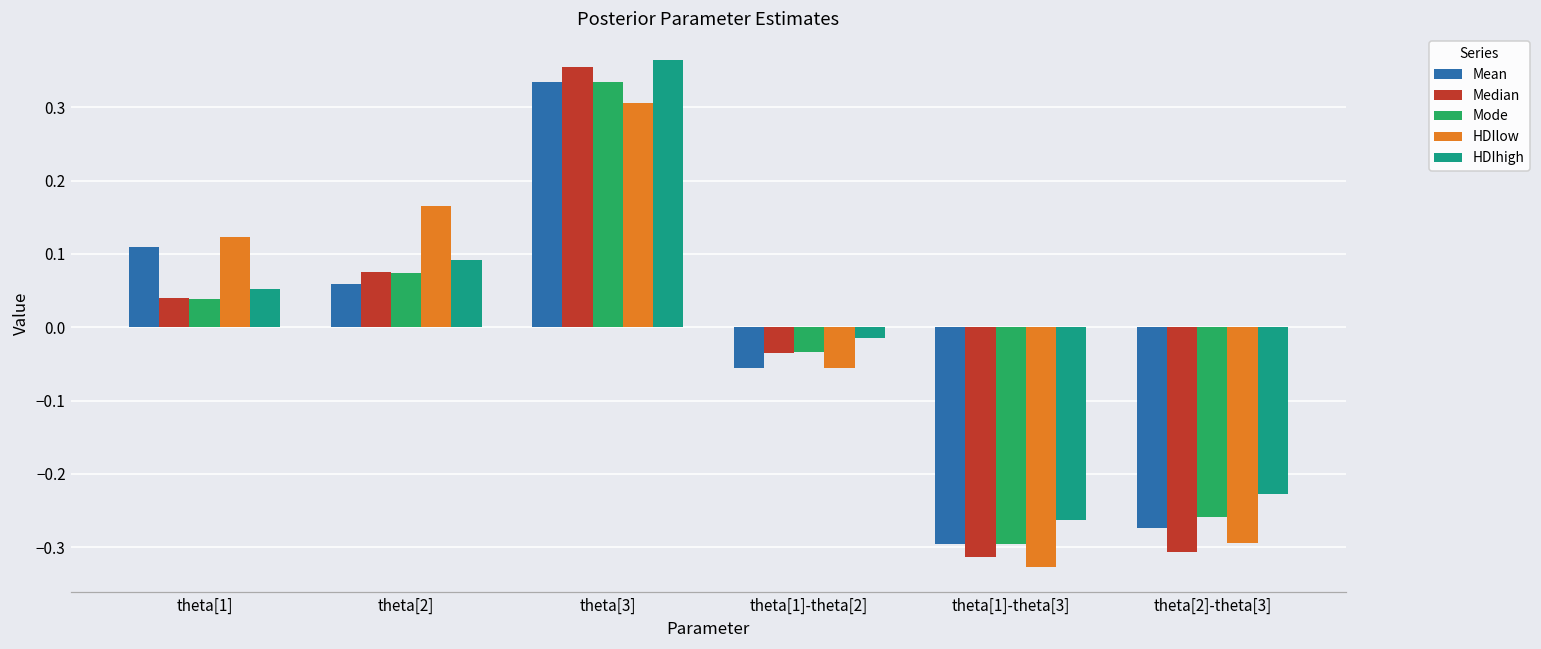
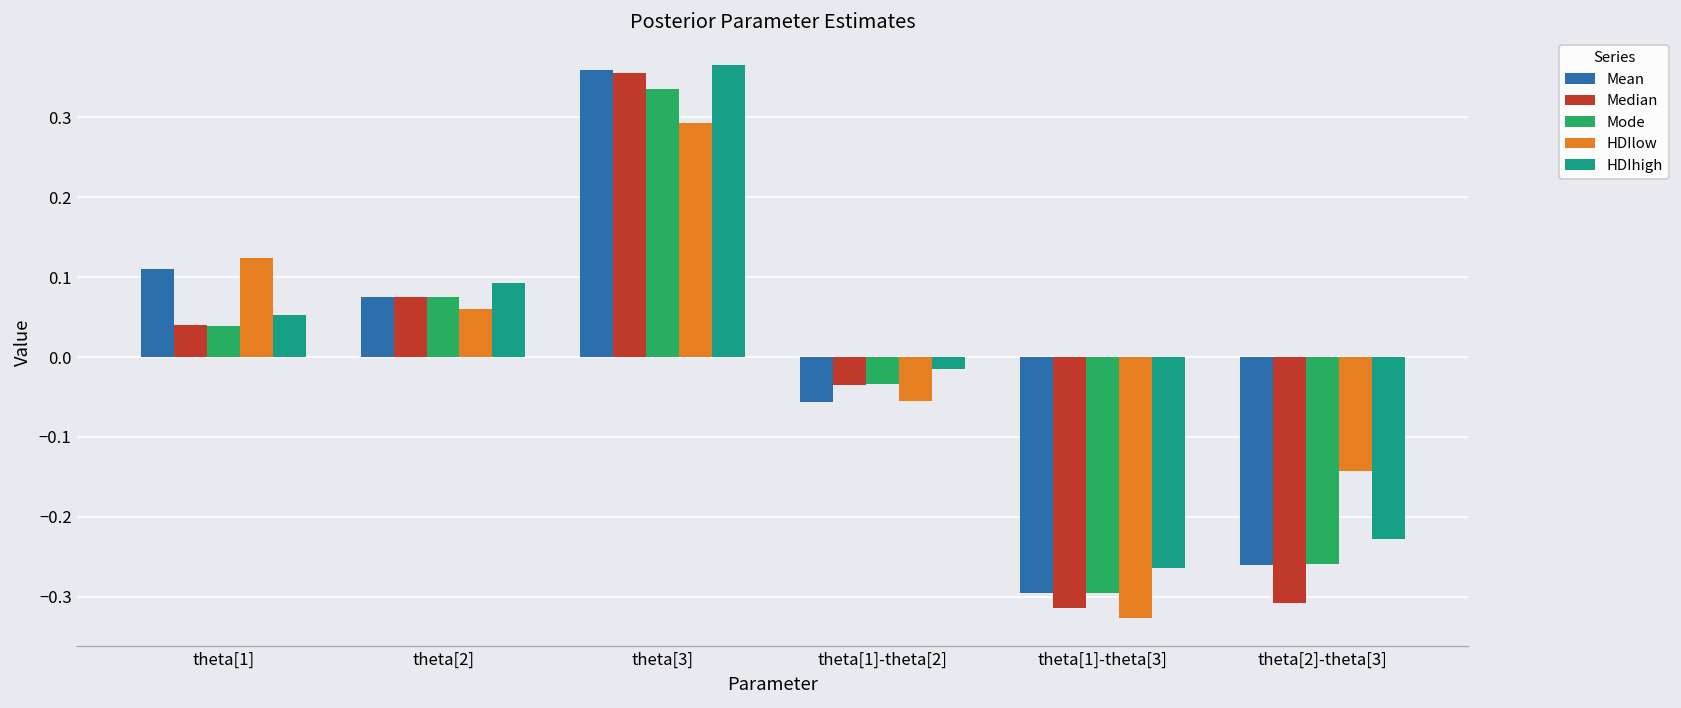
  {
    "Mean": {
      "theta[1]": 0.11,
-     "theta[2]": 0.06,
-     "theta[3]": 0.34,
+     "theta[2]": 0.08,
+     "theta[3]": 0.36,
      "theta[1]-theta[2]": -0.06,
      "theta[1]-theta[3]": -0.30,
-     "theta[2]-theta[3]": -0.27
+     "theta[2]-theta[3]": -0.26
    },
    "Median": {
      "theta[1]": 0.04,
      "theta[2]": 0.07,
      "theta[3]": 0.35,
      "theta[1]-theta[2]": -0.03,
      "theta[1]-theta[3]": -0.31,
      "theta[2]-theta[3]": -0.31
    },
    "HDIlow": {
      "theta[1]": 0.12,
-     "theta[2]": 0.17,
-     "theta[3]": 0.31,
+     "theta[2]": 0.06,
+     "theta[3]": 0.29,
      "theta[1]-theta[2]": -0.06,
      "theta[1]-theta[3]": -0.33,
-     "theta[2]-theta[3]": -0.29
+     "theta[2]-theta[3]": -0.14
    }
  }
